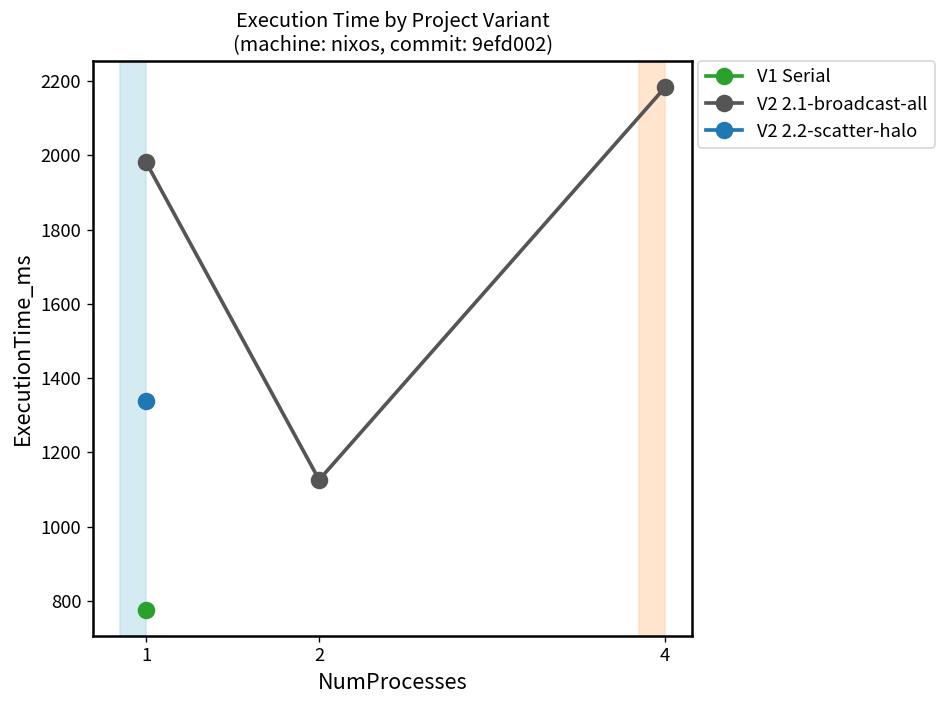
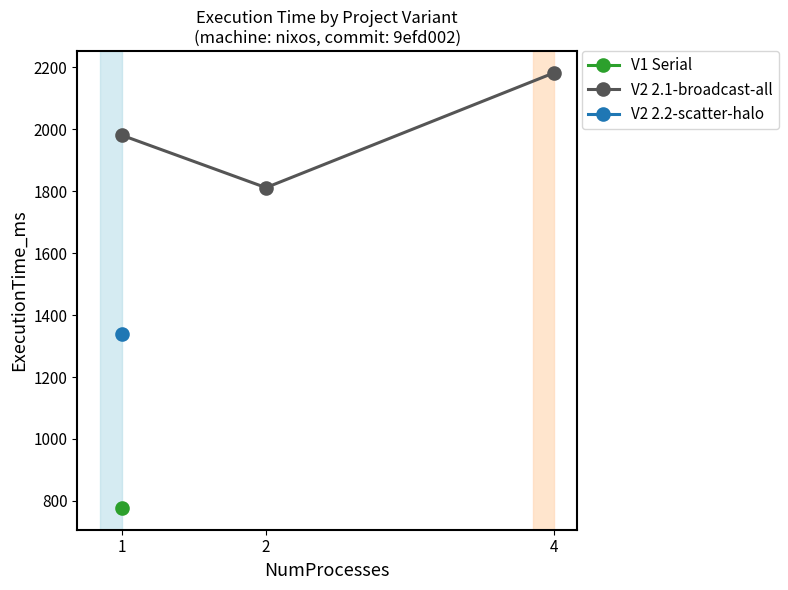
  {
    "V1 Serial": {
      "1": 780
    },
    "V2 2.1-broadcast-all": {
      "1": 1980,
-     "2": 1130,
+     "2": 1810,
      "4": 2180
    },
    "V2 2.2-scatter-halo": {
      "1": 1340
    }
  }
